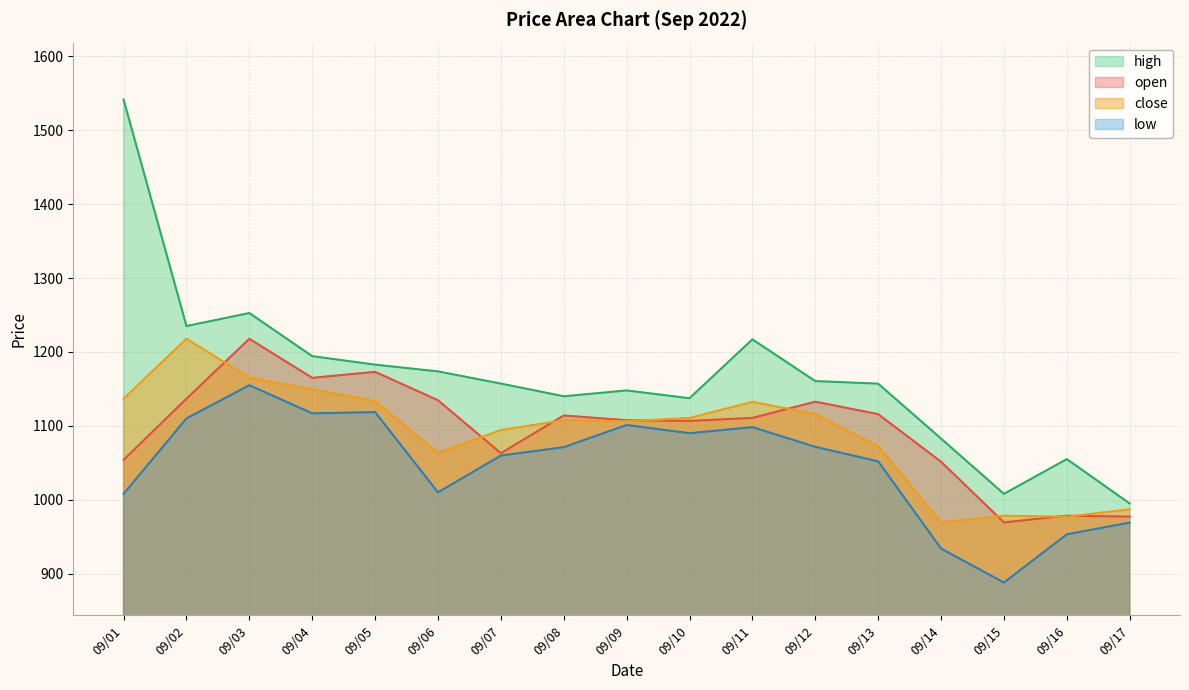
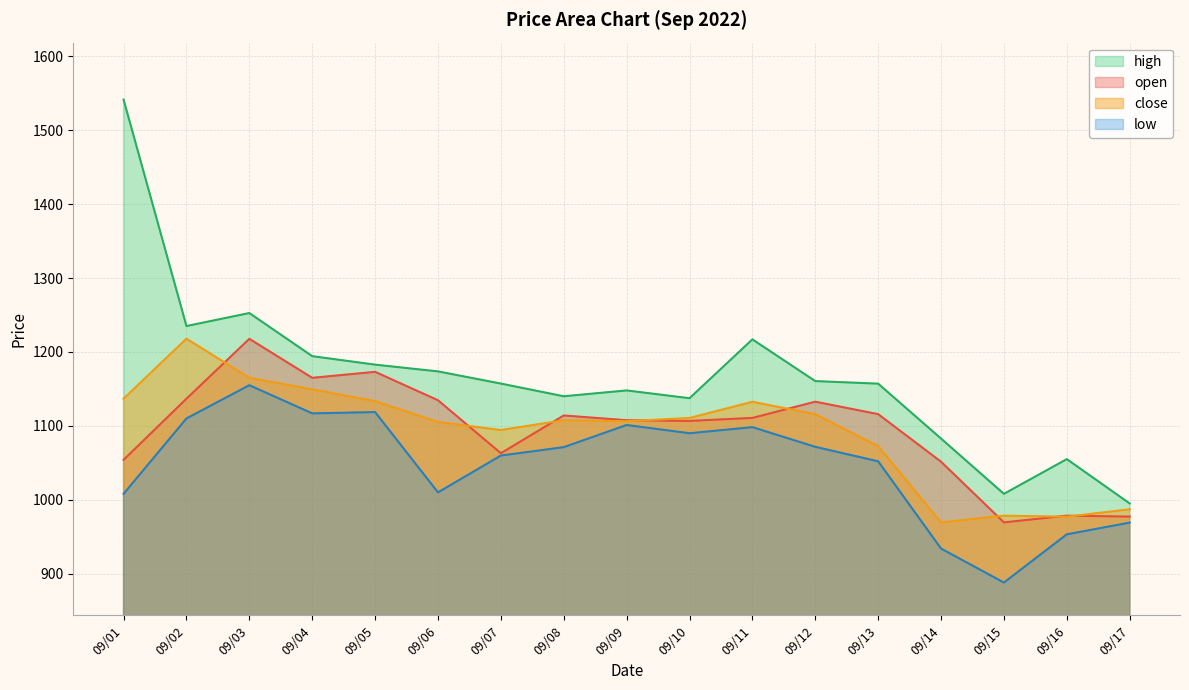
  {
    "high": {
      "09/01": 1540,
      "09/02": 1240,
      "09/03": 1250,
      "09/04": 1190,
      "09/05": 1180,
      "09/06": 1170,
      "09/07": 1160,
      "09/08": 1140,
      "09/09": 1150,
      "09/10": 1140,
      "09/11": 1220,
      "09/12": 1160,
      "09/13": 1160,
      "09/14": 1080,
      "09/15": 1010,
      "09/16": 1050,
      "09/17": 1000
    },
    "open": {
      "09/01": 1050,
      "09/02": 1140,
      "09/03": 1220,
      "09/04": 1160,
      "09/05": 1170,
      "09/06": 1130,
      "09/08": 1110,
      "09/10": 1110,
      "09/11": 1110,
      "09/12": 1130,
      "09/13": 1120,
      "09/14": 1050,
      "09/15": 970,
      "09/17": 980
    },
    "close": {
      "09/01": 1140,
      "09/02": 1220,
      "09/03": 1160,
      "09/04": 1150,
      "09/05": 1130,
-     "09/06": 1060,
+     "09/06": 1110,
      "09/07": 1090,
      "09/08": 1110,
      "09/10": 1110,
      "09/11": 1130,
      "09/12": 1120,
      "09/13": 1070,
      "09/14": 970,
      "09/15": 980,
      "09/17": 990
    },
    "low": {
      "09/01": 1010,
      "09/02": 1110,
      "09/03": 1160,
      "09/04": 1120,
      "09/05": 1120,
      "09/06": 1010,
      "09/08": 1070,
      "09/09": 1100,
      "09/10": 1090,
      "09/11": 1100,
      "09/12": 1070,
      "09/13": 1050,
      "09/14": 930,
      "09/15": 890,
      "09/16": 950,
      "09/17": 970
    }
  }
